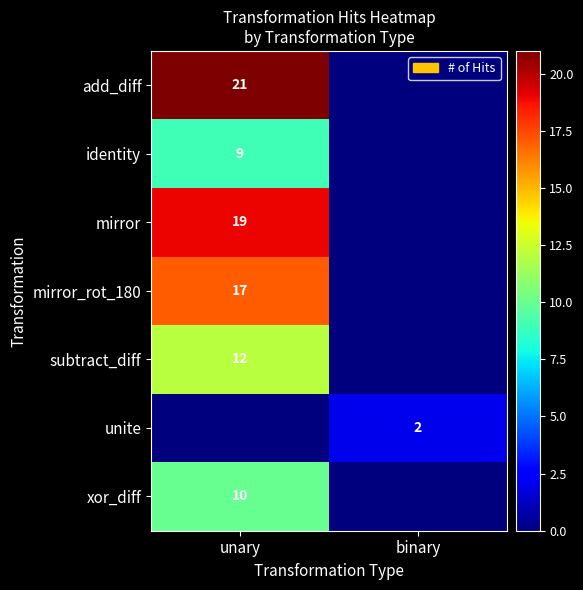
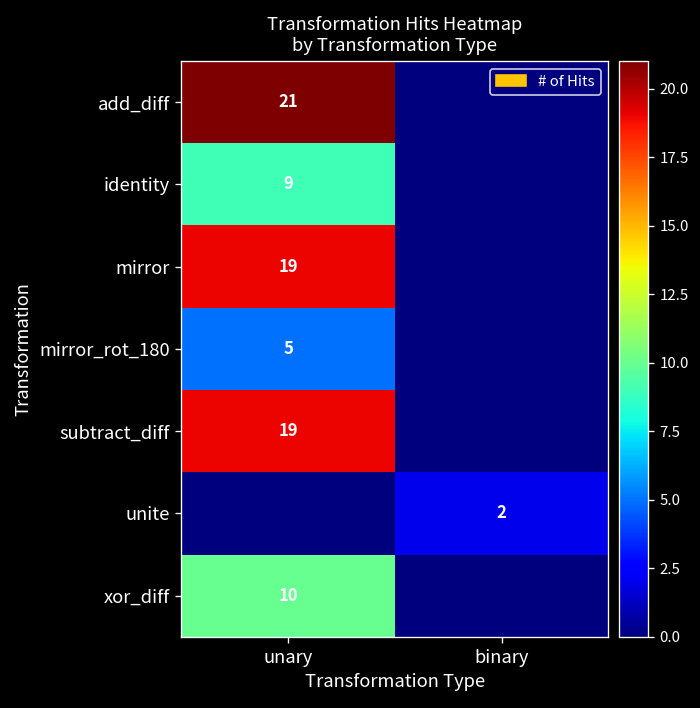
  {
    "add_diff": {
      "unary": 21
    },
    "identity": {
      "unary": 9
    },
    "mirror": {
      "unary": 19
    },
    "mirror_rot_180": {
-     "unary": 17
+     "unary": 5
    },
    "subtract_diff": {
-     "unary": 12
+     "unary": 19
    },
    "unite": {
      "binary": 2
    },
    "xor_diff": {
      "unary": 10
    }
  }
